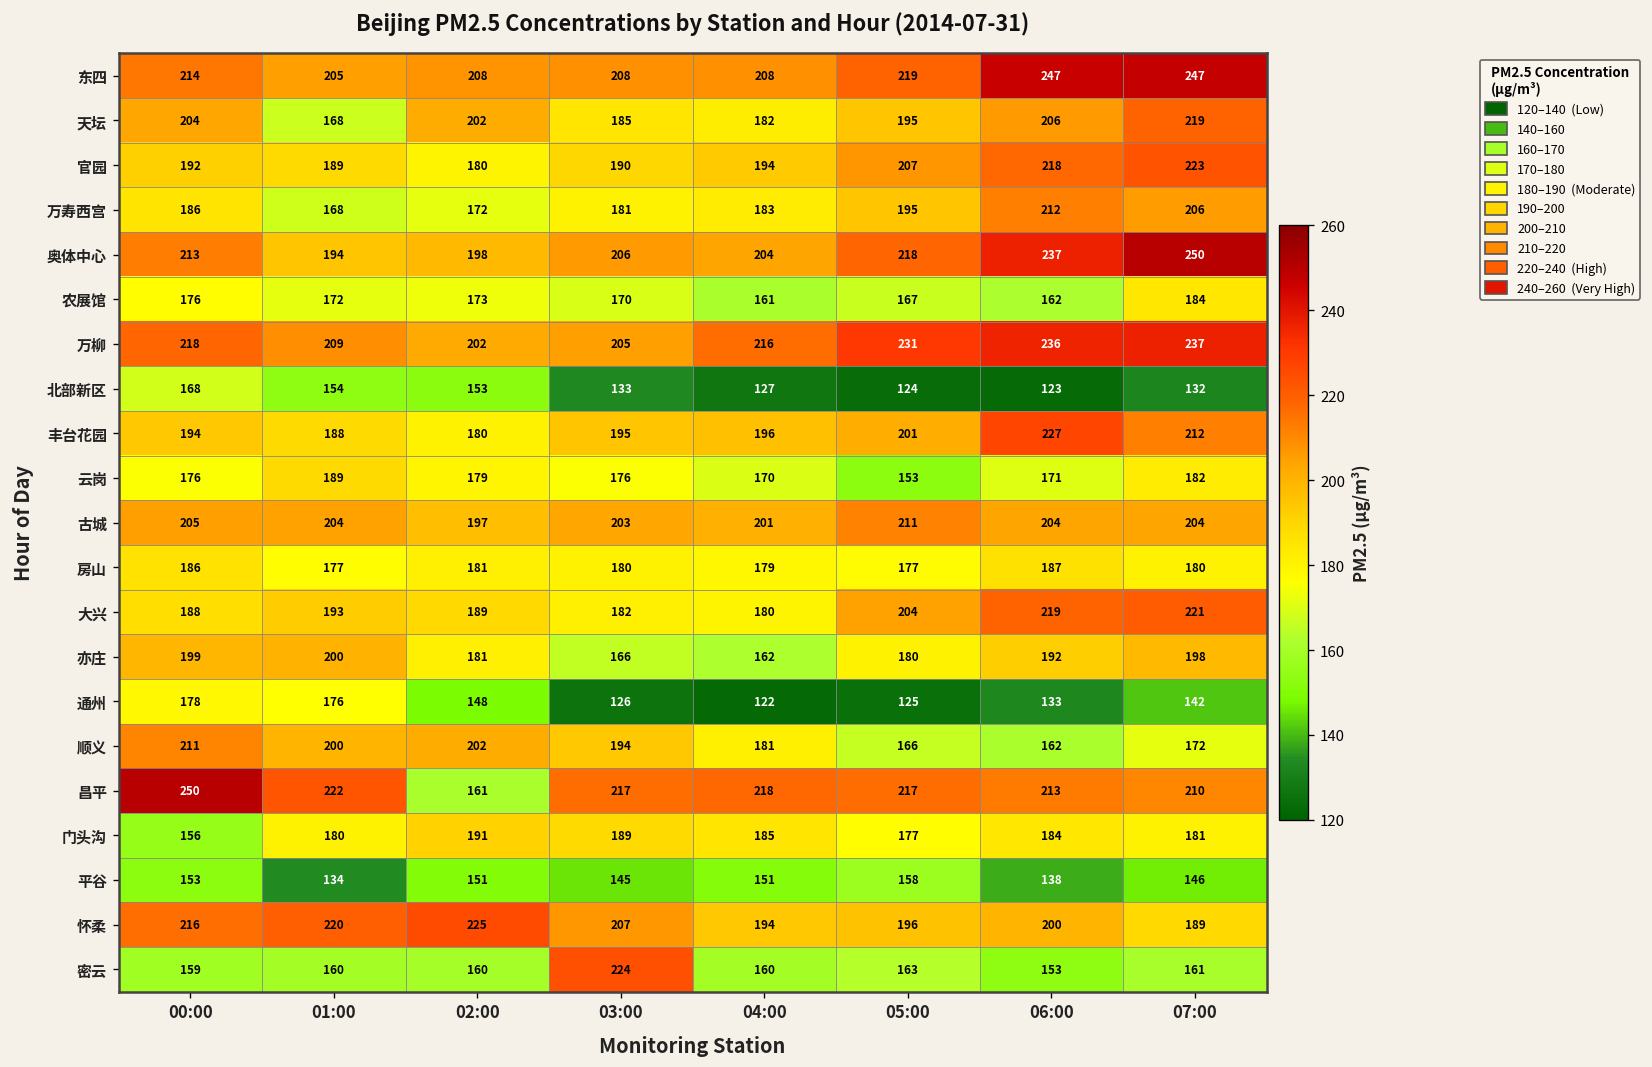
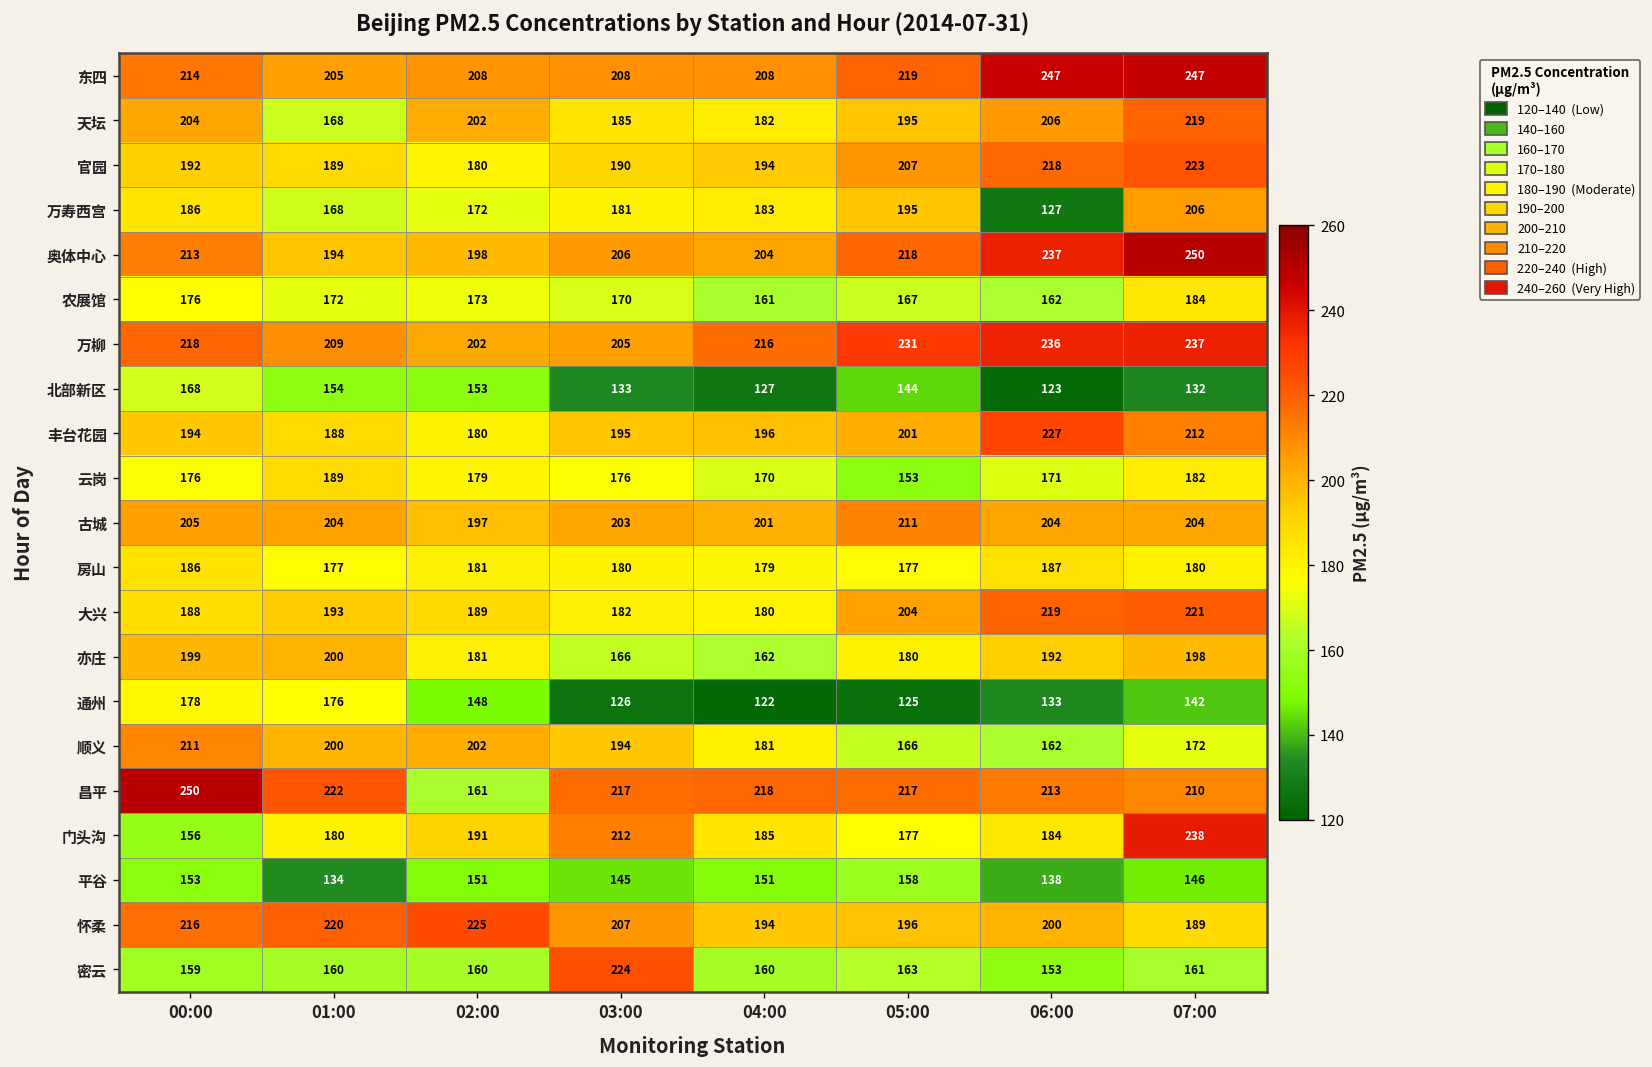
  {
    "东四": {
      "00:00": 214,
      "01:00": 205,
      "02:00": 208,
      "03:00": 208,
      "04:00": 208,
      "05:00": 219,
      "06:00": 247,
      "07:00": 247
    },
    "天坛": {
      "00:00": 204,
      "01:00": 168,
      "02:00": 202,
      "03:00": 185,
      "04:00": 182,
      "05:00": 195,
      "06:00": 206,
      "07:00": 219
    },
    "官园": {
      "00:00": 192,
      "01:00": 189,
      "02:00": 180,
      "03:00": 190,
      "04:00": 194,
      "05:00": 207,
      "06:00": 218,
      "07:00": 223
    },
    "万寿西宫": {
      "00:00": 186,
      "01:00": 168,
      "02:00": 172,
      "03:00": 181,
      "04:00": 183,
      "05:00": 195,
-     "06:00": 212,
+     "06:00": 127,
      "07:00": 206
    },
    "奥体中心": {
      "00:00": 213,
      "01:00": 194,
      "02:00": 198,
      "03:00": 206,
      "04:00": 204,
      "05:00": 218,
      "06:00": 237,
      "07:00": 250
    },
    "农展馆": {
      "00:00": 176,
      "01:00": 172,
      "02:00": 173,
      "03:00": 170,
      "04:00": 161,
      "05:00": 167,
      "06:00": 162,
      "07:00": 184
    },
    "万柳": {
      "00:00": 218,
      "01:00": 209,
      "02:00": 202,
      "03:00": 205,
      "04:00": 216,
      "05:00": 231,
      "06:00": 236,
      "07:00": 237
    },
    "北部新区": {
      "00:00": 168,
      "01:00": 154,
      "02:00": 153,
      "03:00": 133,
      "04:00": 127,
-     "05:00": 124,
+     "05:00": 144,
      "06:00": 123,
      "07:00": 132
    },
    "丰台花园": {
      "00:00": 194,
      "01:00": 188,
      "02:00": 180,
      "03:00": 195,
      "04:00": 196,
      "05:00": 201,
      "06:00": 227,
      "07:00": 212
    },
    "云岗": {
      "00:00": 176,
      "01:00": 189,
      "02:00": 179,
      "03:00": 176,
      "04:00": 170,
      "05:00": 153,
      "06:00": 171,
      "07:00": 182
    },
    "古城": {
      "00:00": 205,
      "01:00": 204,
      "02:00": 197,
      "03:00": 203,
      "04:00": 201,
      "05:00": 211,
      "06:00": 204,
      "07:00": 204
    },
    "房山": {
      "00:00": 186,
      "01:00": 177,
      "02:00": 181,
      "03:00": 180,
      "04:00": 179,
      "05:00": 177,
      "06:00": 187,
      "07:00": 180
    },
    "大兴": {
      "00:00": 188,
      "01:00": 193,
      "02:00": 189,
      "03:00": 182,
      "04:00": 180,
      "05:00": 204,
      "06:00": 219,
      "07:00": 221
    },
    "亦庄": {
      "00:00": 199,
      "01:00": 200,
      "02:00": 181,
      "03:00": 166,
      "04:00": 162,
      "05:00": 180,
      "06:00": 192,
      "07:00": 198
    },
    "通州": {
      "00:00": 178,
      "01:00": 176,
      "02:00": 148,
      "03:00": 126,
      "04:00": 122,
      "05:00": 125,
      "06:00": 133,
      "07:00": 142
    },
    "顺义": {
      "00:00": 211,
      "01:00": 200,
      "02:00": 202,
      "03:00": 194,
      "04:00": 181,
      "05:00": 166,
      "06:00": 162,
      "07:00": 172
    },
    "昌平": {
      "00:00": 250,
      "01:00": 222,
      "02:00": 161,
      "03:00": 217,
      "04:00": 218,
      "05:00": 217,
      "06:00": 213,
      "07:00": 210
    },
    "门头沟": {
      "00:00": 156,
      "01:00": 180,
      "02:00": 191,
-     "03:00": 189,
+     "03:00": 212,
      "04:00": 185,
      "05:00": 177,
      "06:00": 184,
-     "07:00": 181
+     "07:00": 238
    },
    "平谷": {
      "00:00": 153,
      "01:00": 134,
      "02:00": 151,
      "03:00": 145,
      "04:00": 151,
      "05:00": 158,
      "06:00": 138,
      "07:00": 146
    },
    "怀柔": {
      "00:00": 216,
      "01:00": 220,
      "02:00": 225,
      "03:00": 207,
      "04:00": 194,
      "05:00": 196,
      "06:00": 200,
      "07:00": 189
    },
    "密云": {
      "00:00": 159,
      "01:00": 160,
      "02:00": 160,
      "03:00": 224,
      "04:00": 160,
      "05:00": 163,
      "06:00": 153,
      "07:00": 161
    }
  }
